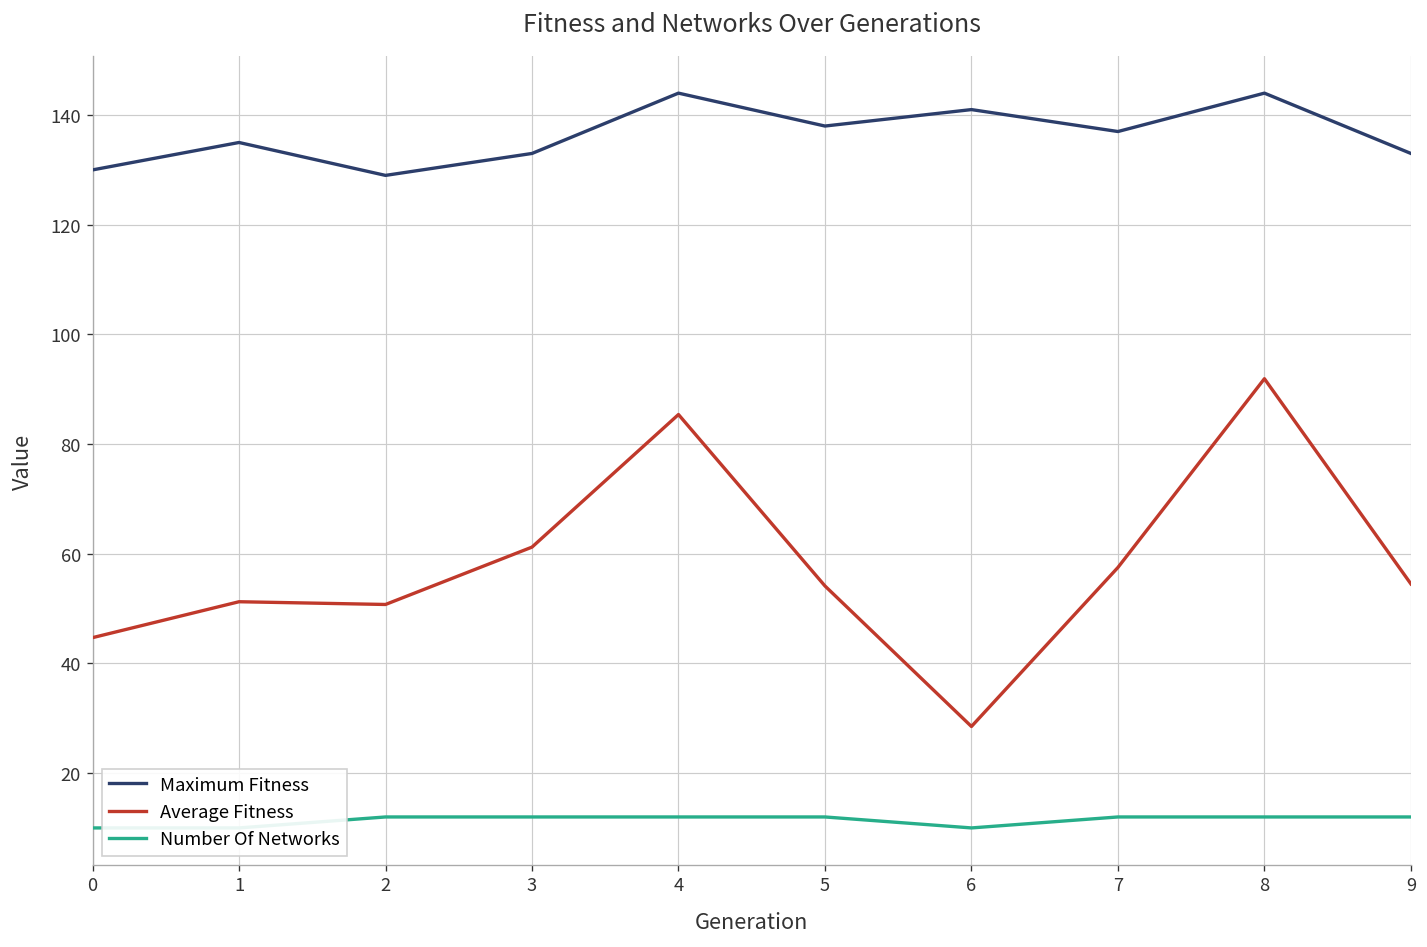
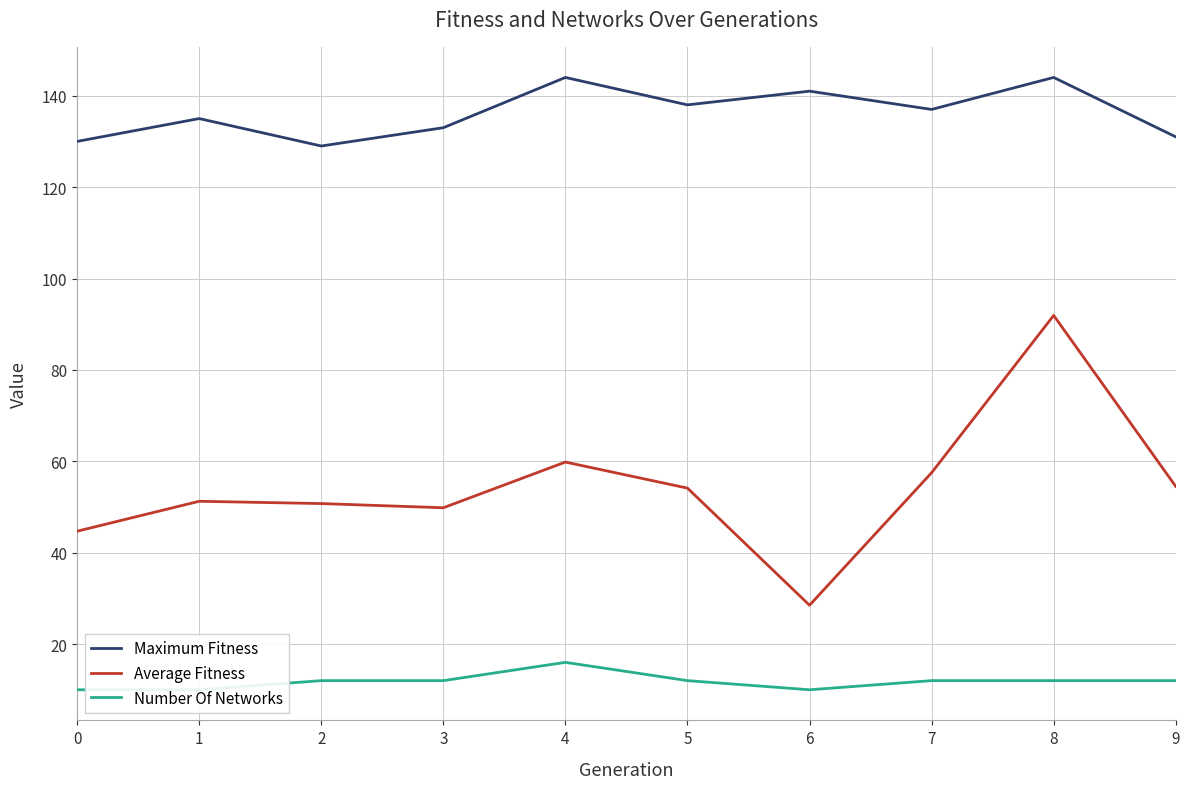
  {
    "Maximum Fitness": {
      "0": 130,
      "1": 135,
      "2": 129,
      "3": 133,
      "4": 144,
      "5": 138,
      "6": 141,
      "7": 137,
      "8": 144,
-     "9": 133
+     "9": 131
    },
    "Average Fitness": {
      "0": 45,
      "1": 51,
      "2": 51,
-     "3": 61,
-     "4": 85,
+     "3": 50,
+     "4": 60,
      "5": 54,
      "6": 29,
      "7": 58,
      "8": 92,
      "9": 55
    },
    "Number Of Networks": {
      "0": 10,
      "2": 12,
      "3": 12,
-     "4": 12,
+     "4": 16,
      "5": 12,
      "6": 10,
      "7": 12,
      "8": 12,
      "9": 12
    }
  }
